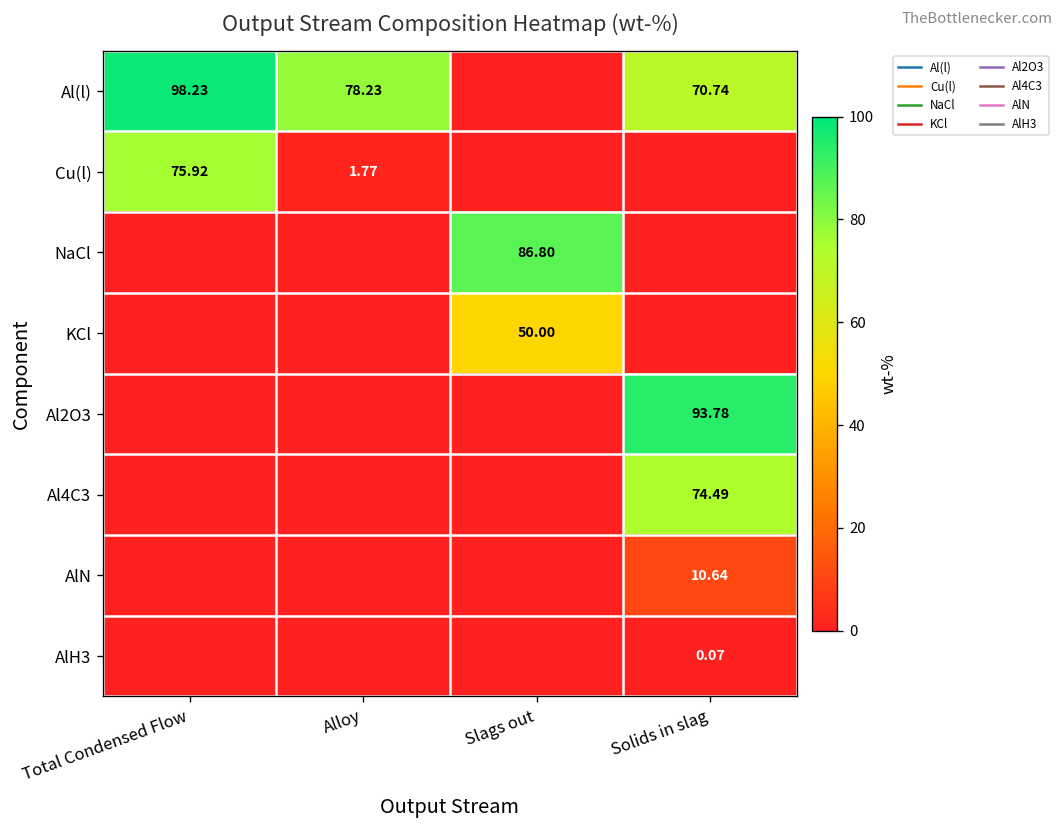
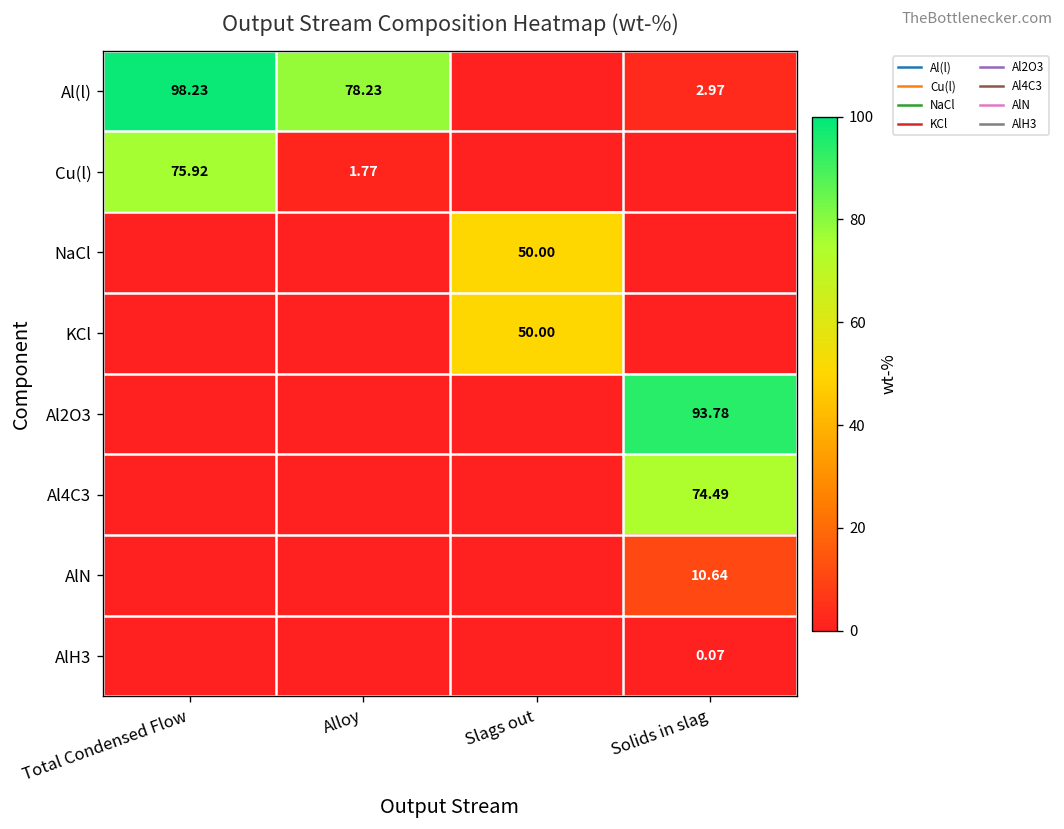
  {
    "Al(l)": {
      "Total Condensed Flow": 98.23,
      "Alloy": 78.23,
-     "Solids in slag": 70.74
+     "Solids in slag": 2.97
    },
    "Cu(l)": {
      "Total Condensed Flow": 75.92,
      "Alloy": 1.77
    },
    "NaCl": {
-     "Slags out": 86.80
+     "Slags out": 50.00
    },
    "KCl": {
      "Slags out": 50.00
    },
    "Al2O3": {
      "Solids in slag": 93.78
    },
    "Al4C3": {
      "Solids in slag": 74.49
    },
    "AlN": {
      "Solids in slag": 10.64
    },
    "AlH3": {
      "Solids in slag": 0.07
    }
  }
